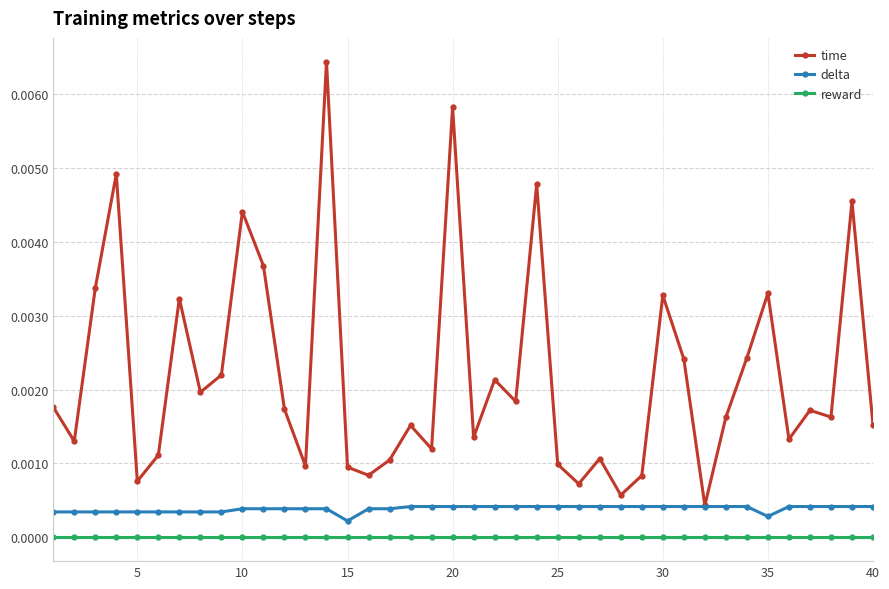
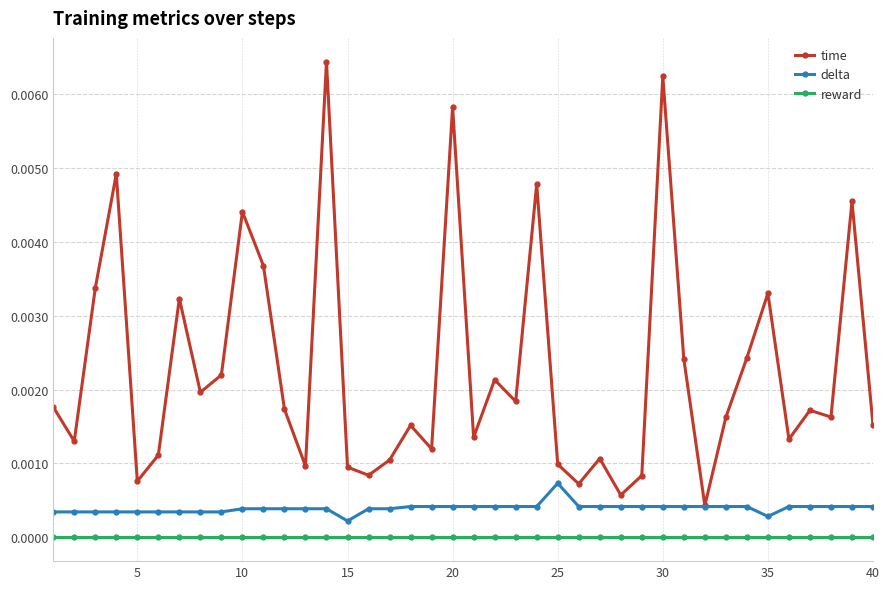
  {
    "time": {
      "5": 0.0008,
      "10": 0.0044,
      "15": 0.0010,
      "20": 0.0058,
      "25": 0.0010,
-     "30": 0.0033,
+     "30": 0.0062,
      "35": 0.0033,
      "40": 0.0015
    },
    "delta": {
      "5": 0.0003,
      "10": 0.0004,
      "15": 0.0002,
      "20": 0.0004,
-     "25": 0.0004,
+     "25": 0.0007,
      "30": 0.0004,
      "35": 0.0003,
      "40": 0.0004
    },
    "reward": {
      "5": 0.0000,
      "10": 0.0000,
      "15": 0.0000,
      "20": 0.0000,
      "25": 0.0000,
      "30": 0.0000,
      "35": 0.0000,
      "40": 0.0000
    }
  }
